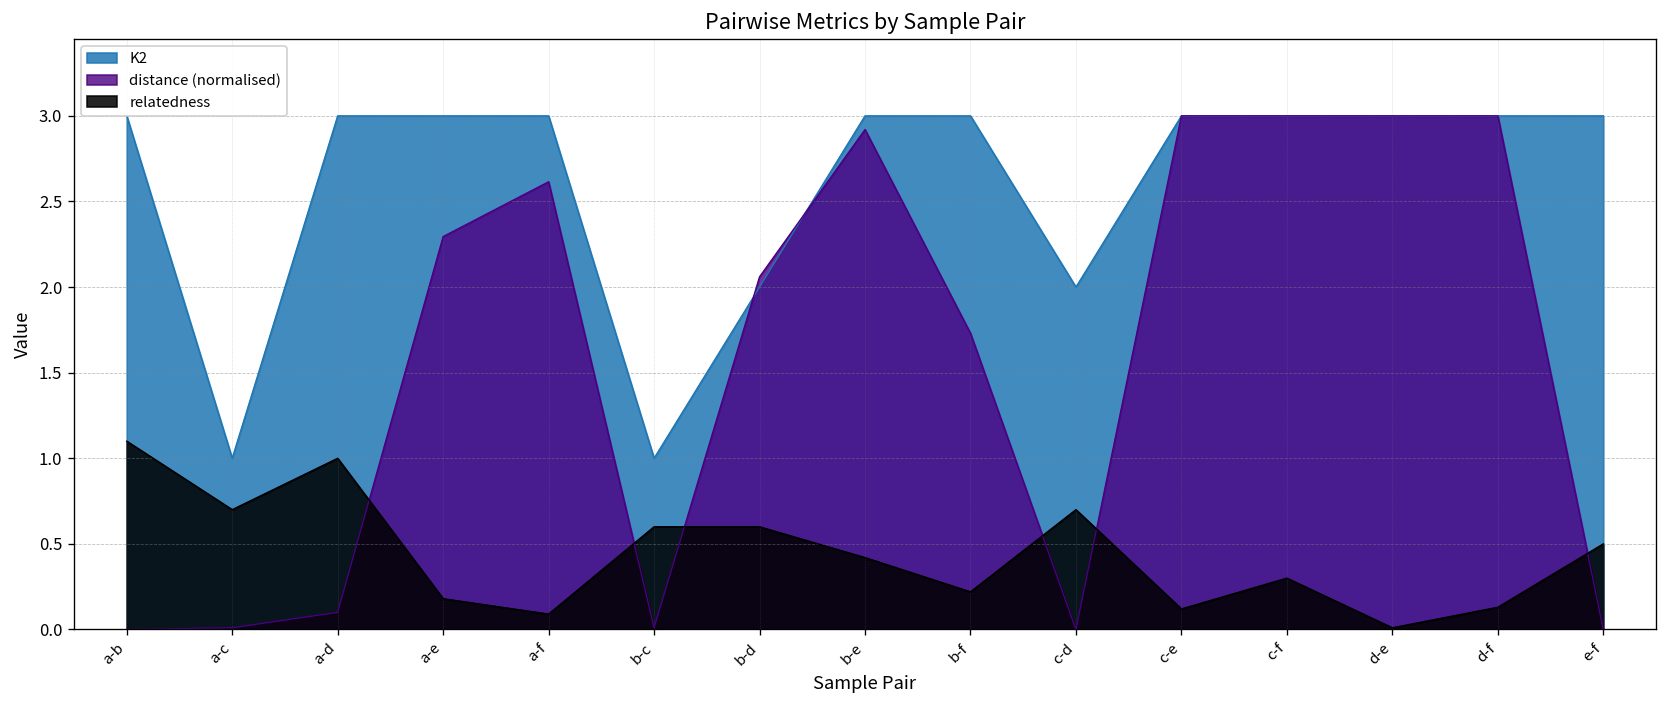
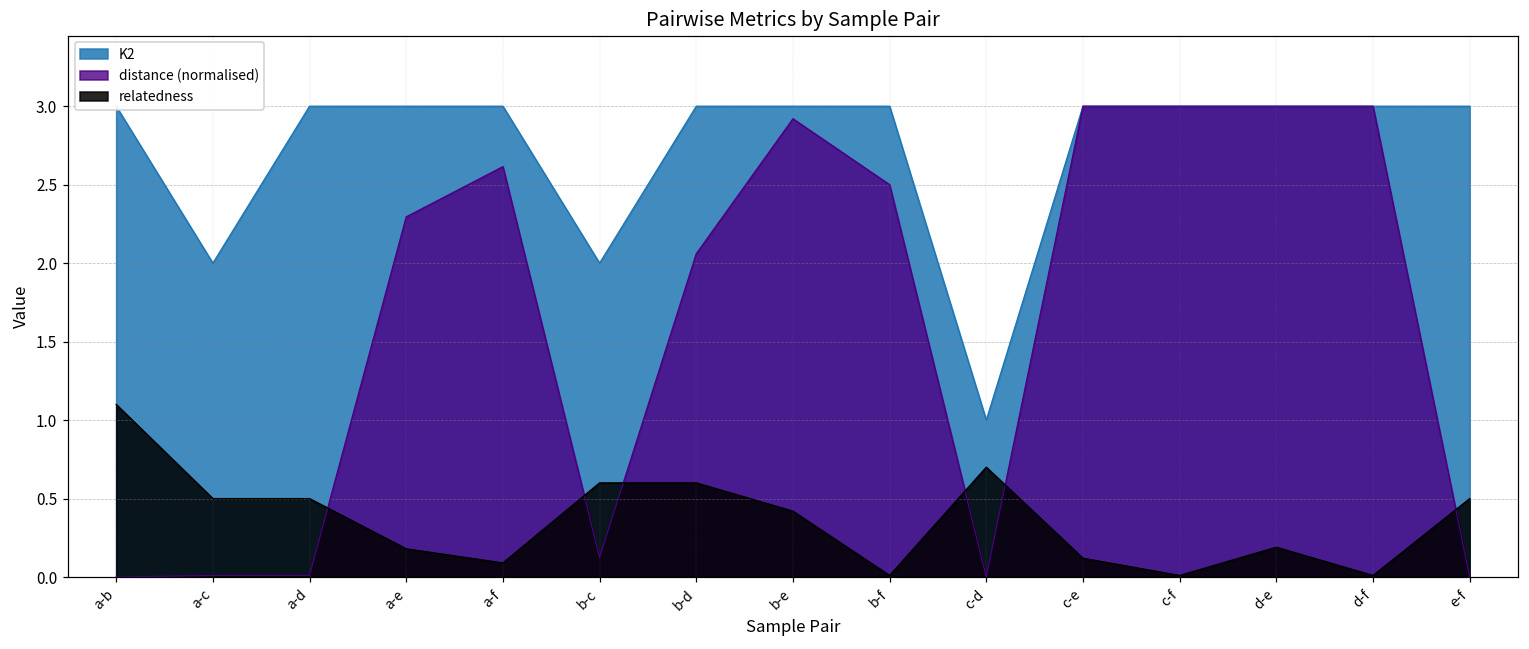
  {
    "K2": {
-     "a-c": 1,
+     "a-c": 2,
      "a-d": 3,
      "a-e": 3,
      "a-f": 3,
-     "b-c": 1,
-     "b-d": 2,
+     "b-c": 2,
+     "b-d": 3,
      "b-e": 3,
      "b-f": 3,
-     "c-d": 2,
+     "c-d": 1,
      "e-f": 3
    },
    "distance (normalised)": {
      "a-b": 0.00,
      "a-c": 0.01,
-     "a-d": 0.10,
+     "a-d": 0.01,
      "a-e": 2.30,
      "a-f": 2.62,
-     "b-c": 0.01,
+     "b-c": 0.13,
      "b-d": 2.06,
      "b-e": 2.92,
-     "b-f": 1.73,
+     "b-f": 2.50,
      "c-d": 0.00,
      "e-f": 0.00
    },
    "relatedness": {
      "a-b": 1.10,
-     "a-c": 0.7,
-     "a-d": 1.0,
+     "a-c": 0.5,
+     "a-d": 0.5,
      "a-e": 0.18,
      "a-f": 0.09,
      "b-c": 0.60,
      "b-d": 0.60,
      "b-e": 0.42,
-     "b-f": 0.22,
+     "b-f": 0.01,
      "c-d": 0.70,
      "c-e": 0.12,
-     "c-f": 0.30,
-     "d-e": 0.01,
-     "d-f": 0.13,
+     "c-f": 0.01,
+     "d-e": 0.19,
+     "d-f": 0.01,
      "e-f": 0.50
    }
  }
